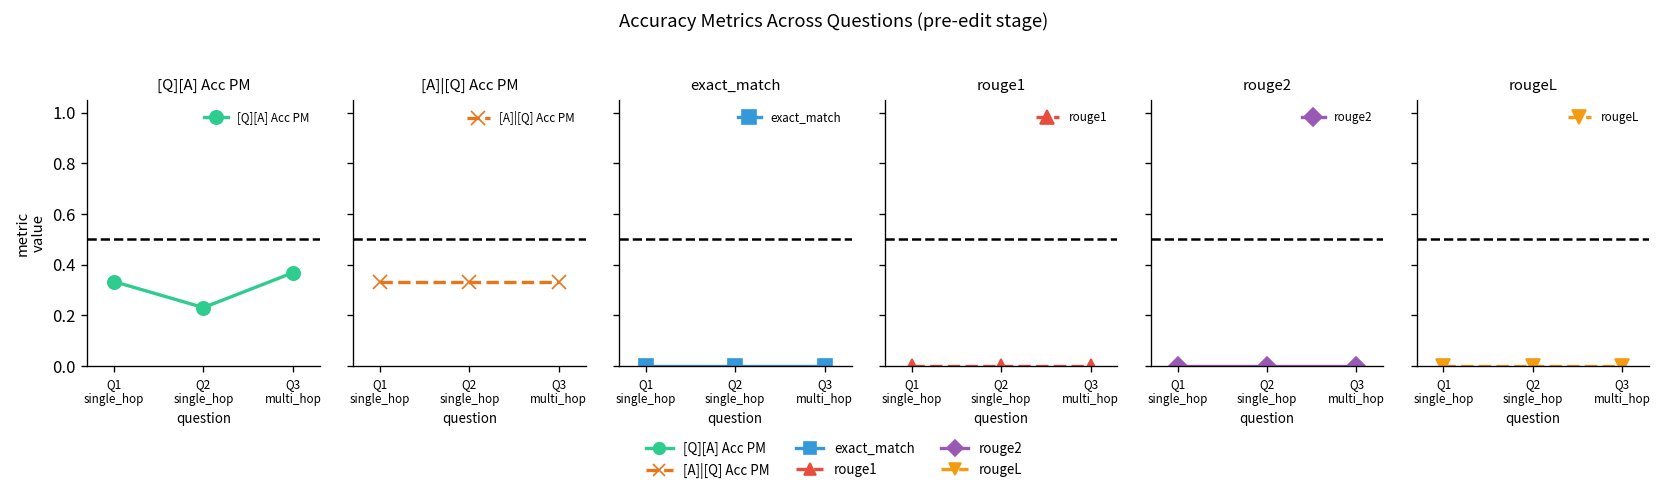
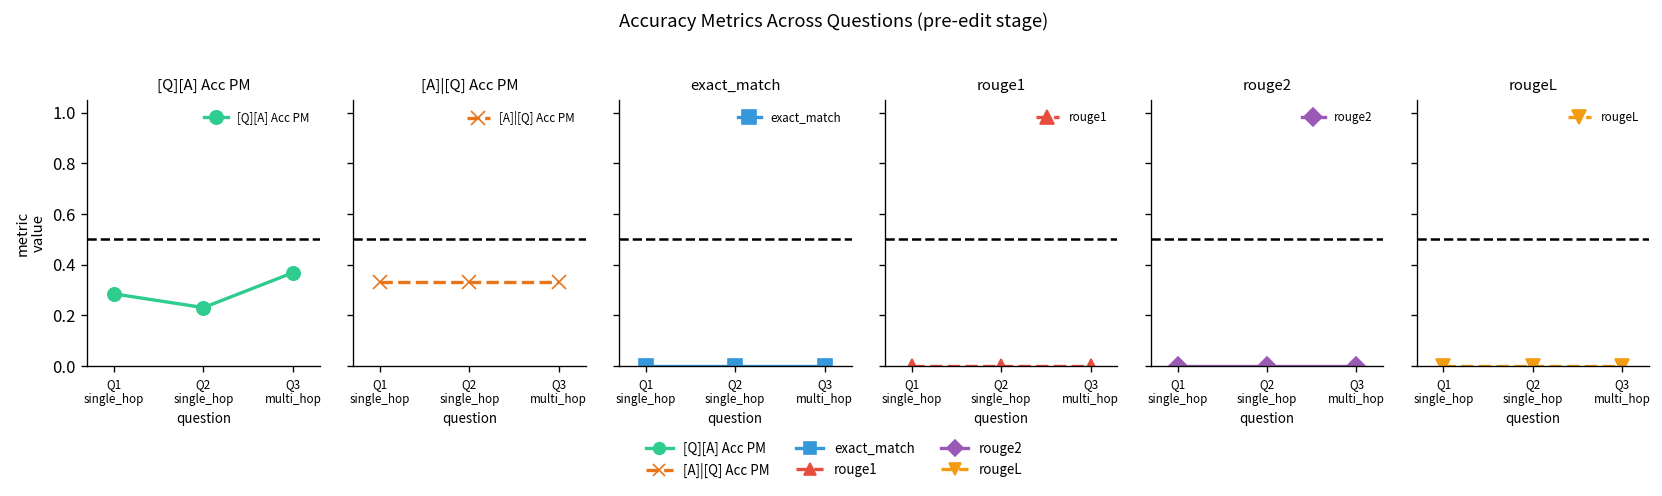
  {
    "[Q][A] Acc PM": {
-     "Q1 single_hop": 0.33,
+     "Q1 single_hop": 0.28,
      "Q2 single_hop": 0.23,
      "Q3 multi_hop": 0.37
    }
  }
